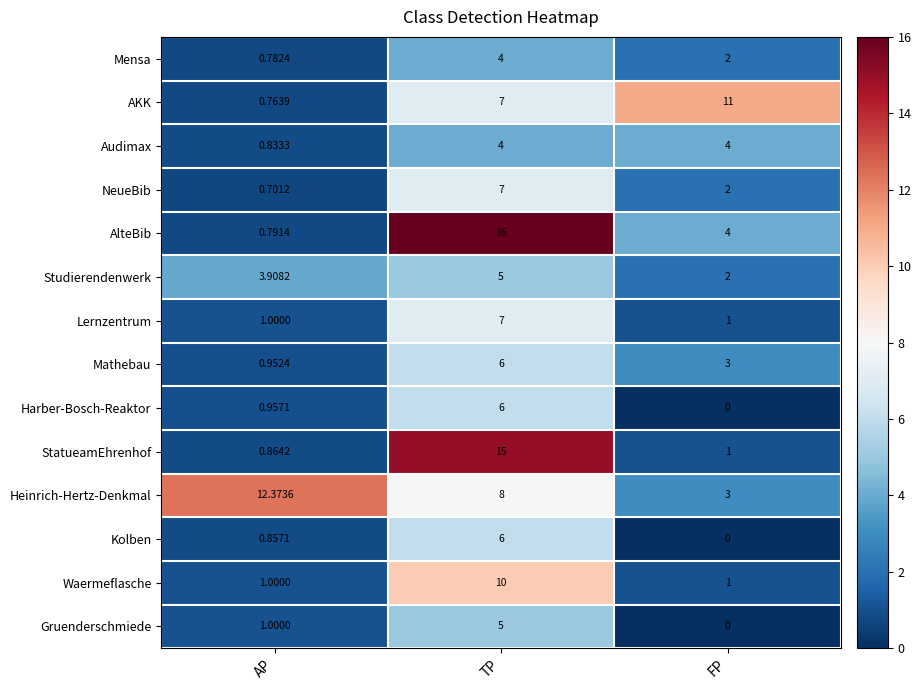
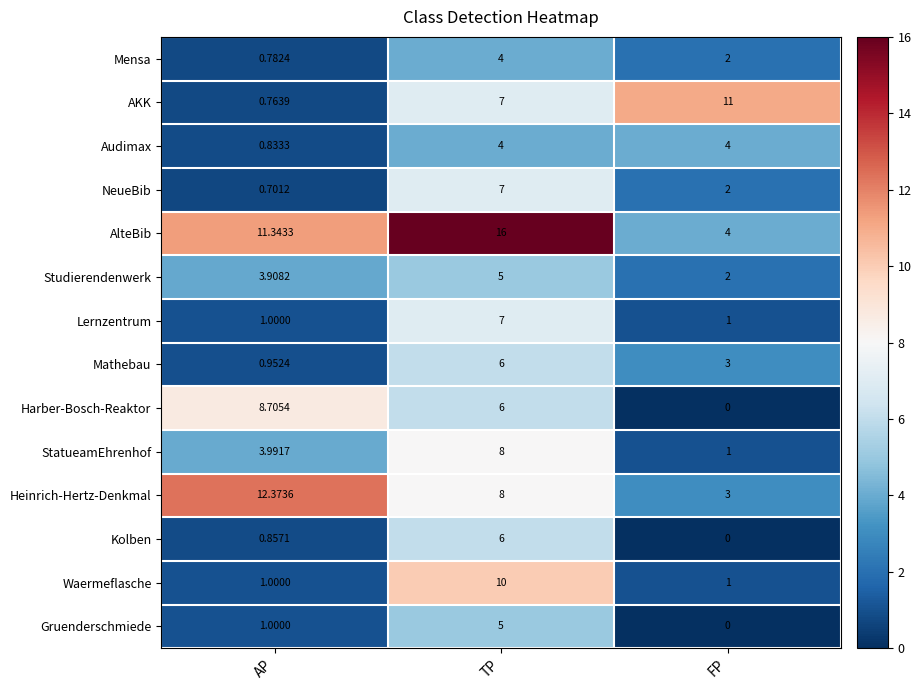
  {
    "Mensa": {
      "AP": 0.7824,
      "TP": 4,
      "FP": 2
    },
    "AKK": {
      "AP": 0.7639,
      "TP": 7,
      "FP": 11
    },
    "Audimax": {
      "AP": 0.8333,
      "TP": 4,
      "FP": 4
    },
    "NeueBib": {
      "AP": 0.7012,
      "TP": 7,
      "FP": 2
    },
    "AlteBib": {
-     "AP": 0.7914,
+     "AP": 11.3433,
      "TP": 16,
      "FP": 4
    },
    "Studierendenwerk": {
      "AP": 3.9082,
      "TP": 5,
      "FP": 2
    },
    "Lernzentrum": {
      "AP": 1.0000,
      "TP": 7,
      "FP": 1
    },
    "Mathebau": {
      "AP": 0.9524,
      "TP": 6,
      "FP": 3
    },
    "Harber-Bosch-Reaktor": {
-     "AP": 0.9571,
+     "AP": 8.7054,
      "TP": 6,
      "FP": 0
    },
    "StatueamEhrenhof": {
-     "AP": 0.8642,
-     "TP": 15,
+     "AP": 3.9917,
+     "TP": 8,
      "FP": 1
    },
    "Heinrich-Hertz-Denkmal": {
      "AP": 12.3736,
      "TP": 8,
      "FP": 3
    },
    "Kolben": {
      "AP": 0.8571,
      "TP": 6,
      "FP": 0
    },
    "Waermeflasche": {
      "AP": 1.0000,
      "TP": 10,
      "FP": 1
    },
    "Gruenderschmiede": {
      "AP": 1.0000,
      "TP": 5,
      "FP": 0
    }
  }
